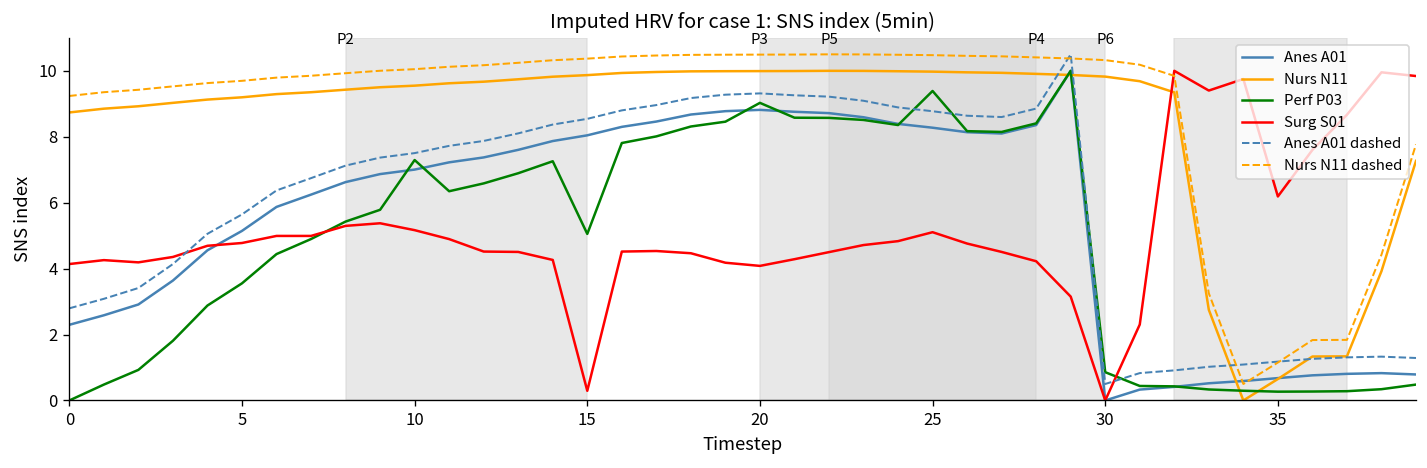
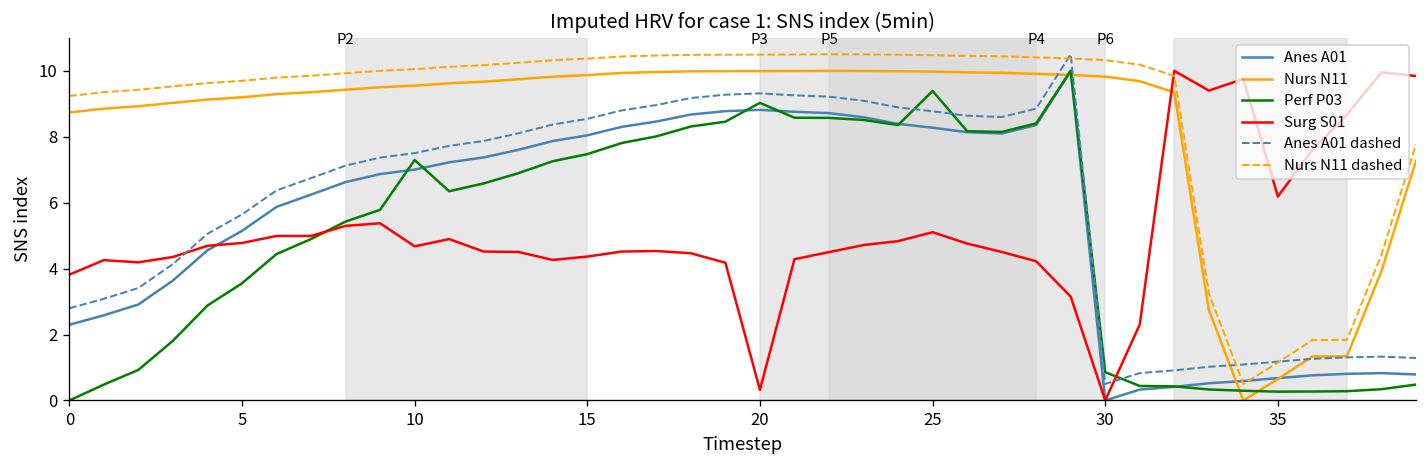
  {
    "Perf P03": {
      "0": 0.0,
      "5": 3.6,
      "10": 7.3,
-     "15": 5.1,
+     "15": 7.5,
      "20": 9.0,
      "25": 9.4,
      "30": 0.9,
      "35": 0.3
    },
    "Surg S01": {
-     "0": 4.1,
+     "0": 3.8,
      "5": 4.8,
-     "10": 5.2,
-     "15": 0.3,
-     "20": 4.1,
+     "10": 4.7,
+     "15": 4.4,
+     "20": 0.3,
      "25": 5.1,
      "35": 6.2
    }
  }
